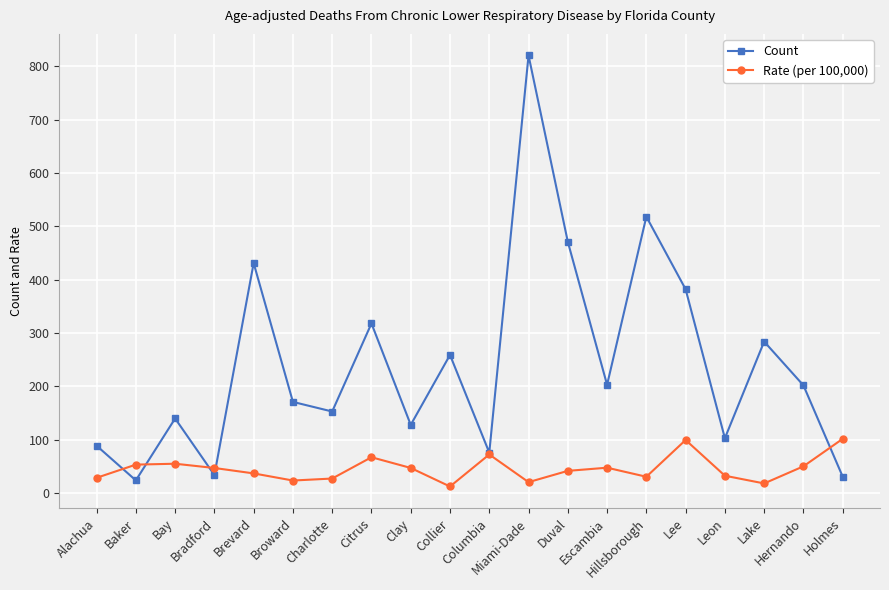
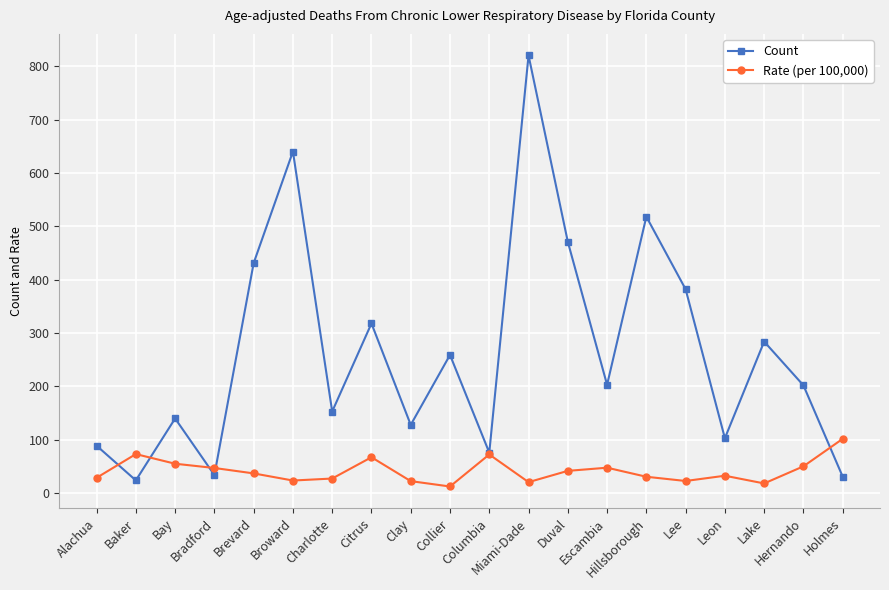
  {
    "Count": {
      "Alachua": 90,
      "Baker": 20,
      "Bay": 140,
      "Bradford": 30,
      "Brevard": 430,
-     "Broward": 170,
+     "Broward": 640,
      "Charlotte": 150,
      "Citrus": 320,
      "Clay": 130,
      "Collier": 260,
      "Miami-Dade": 820,
      "Duval": 470,
      "Escambia": 200,
      "Hillsborough": 520,
      "Lee": 380,
      "Leon": 100,
      "Lake": 280,
      "Hernando": 200,
      "Holmes": 30
    },
    "Rate (per 100,000)": {
      "Alachua": 30,
-     "Baker": 50,
+     "Baker": 70,
      "Bay": 60,
      "Bradford": 50,
      "Brevard": 40,
      "Broward": 20,
      "Charlotte": 30,
      "Citrus": 70,
-     "Clay": 50,
+     "Clay": 20,
      "Collier": 10,
      "Miami-Dade": 20,
      "Duval": 40,
      "Escambia": 50,
      "Hillsborough": 30,
-     "Lee": 100,
+     "Lee": 20,
      "Leon": 30,
      "Lake": 20,
      "Hernando": 50,
      "Holmes": 100
    }
  }
